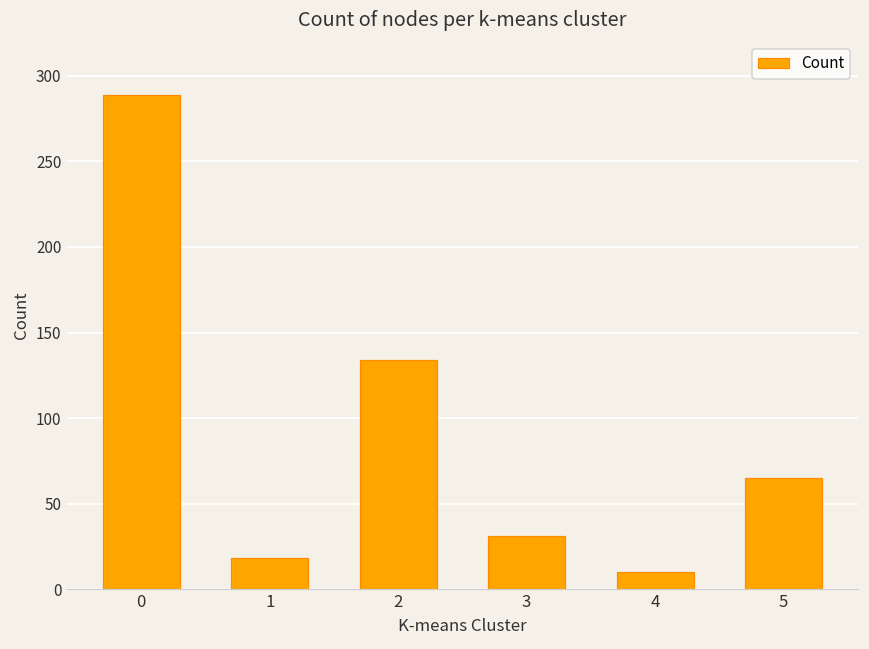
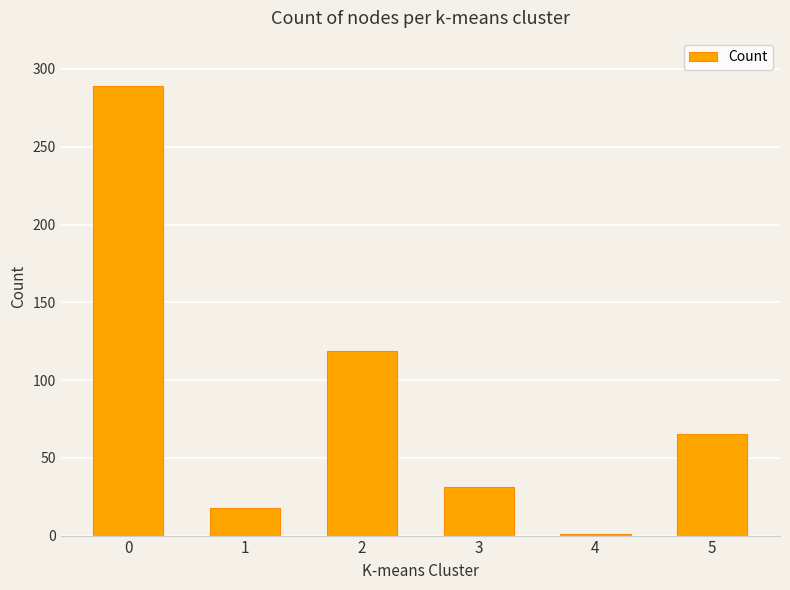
  {
    "0": 289,
    "1": 18,
-   "2": 134,
+   "2": 119,
    "3": 31,
-   "4": 10,
+   "4": 1,
    "5": 65
  }
